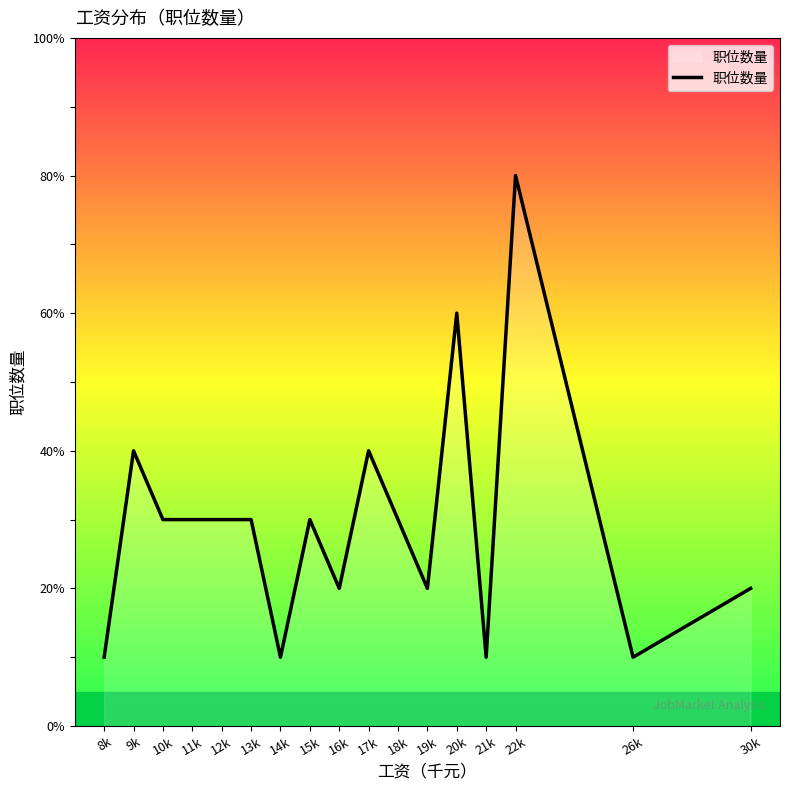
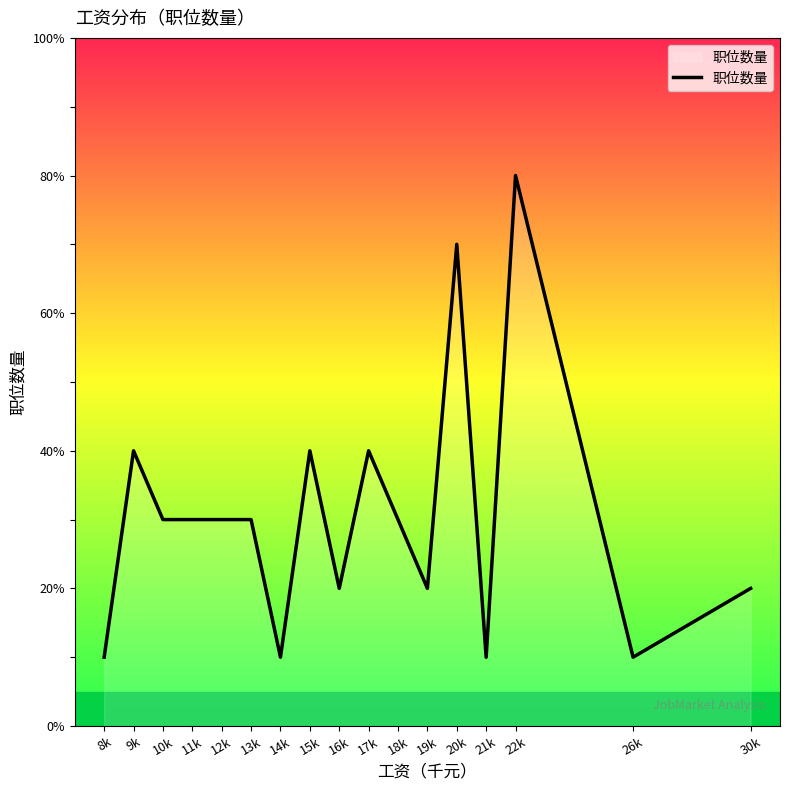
  {
    "8k": "10%",
    "9k": "40%",
    "10k": "30%",
    "11k": "30%",
    "12k": "30%",
    "13k": "30%",
    "14k": "10%",
-   "15k": "30%",
+   "15k": "40%",
    "16k": "20%",
    "17k": "40%",
    "18k": "30%",
    "19k": "20%",
-   "20k": "60%",
+   "20k": "70%",
    "21k": "10%",
    "22k": "80%",
    "26k": "10%",
    "30k": "20%"
  }
